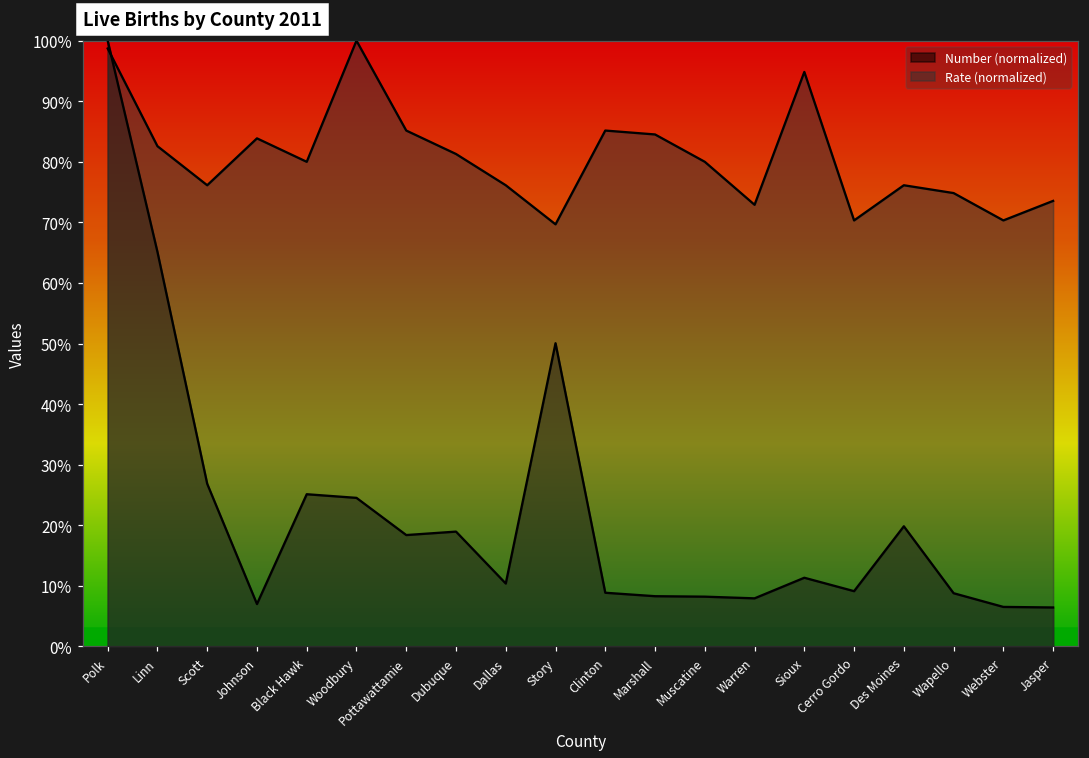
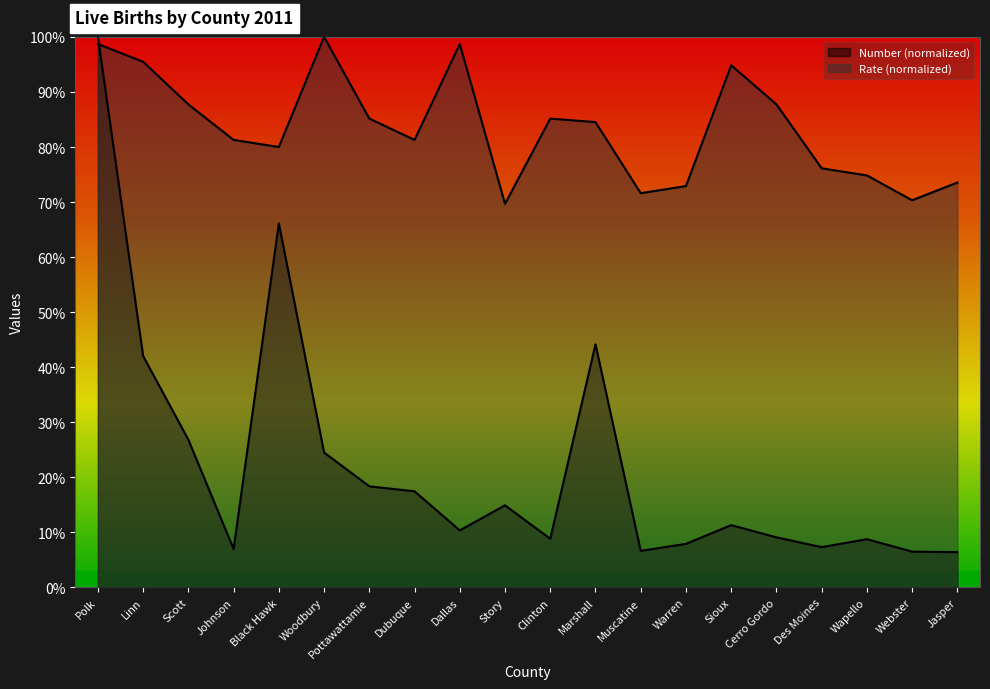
  {
    "Number (normalized)": {
      "Polk": "100%",
-     "Linn": "65%",
+     "Linn": "42%",
      "Scott": "27%",
      "Johnson": "7%",
-     "Black Hawk": "25%",
+     "Black Hawk": "66%",
      "Woodbury": "25%",
      "Pottawattamie": "18%",
-     "Dubuque": "19%",
+     "Dubuque": "17%",
      "Dallas": "10%",
-     "Story": "50%",
+     "Story": "15%",
      "Clinton": "9%",
-     "Marshall": "8%",
-     "Muscatine": "8%",
+     "Marshall": "44%",
+     "Muscatine": "7%",
      "Warren": "8%",
      "Sioux": "11%",
      "Cerro Gordo": "9%",
-     "Des Moines": "20%",
+     "Des Moines": "7%",
      "Wapello": "9%",
      "Webster": "7%",
      "Jasper": "6%"
    },
    "Rate (normalized)": {
      "Polk": "99%",
-     "Linn": "83%",
-     "Scott": "76%",
-     "Johnson": "84%",
+     "Linn": "95%",
+     "Scott": "88%",
+     "Johnson": "81%",
      "Black Hawk": "80%",
      "Woodbury": "100%",
      "Pottawattamie": "85%",
      "Dubuque": "81%",
-     "Dallas": "76%",
+     "Dallas": "99%",
      "Story": "70%",
      "Clinton": "85%",
      "Marshall": "85%",
-     "Muscatine": "80%",
+     "Muscatine": "72%",
      "Warren": "73%",
      "Sioux": "95%",
-     "Cerro Gordo": "70%",
+     "Cerro Gordo": "88%",
      "Des Moines": "76%",
      "Wapello": "75%",
      "Webster": "70%",
      "Jasper": "74%"
    }
  }
